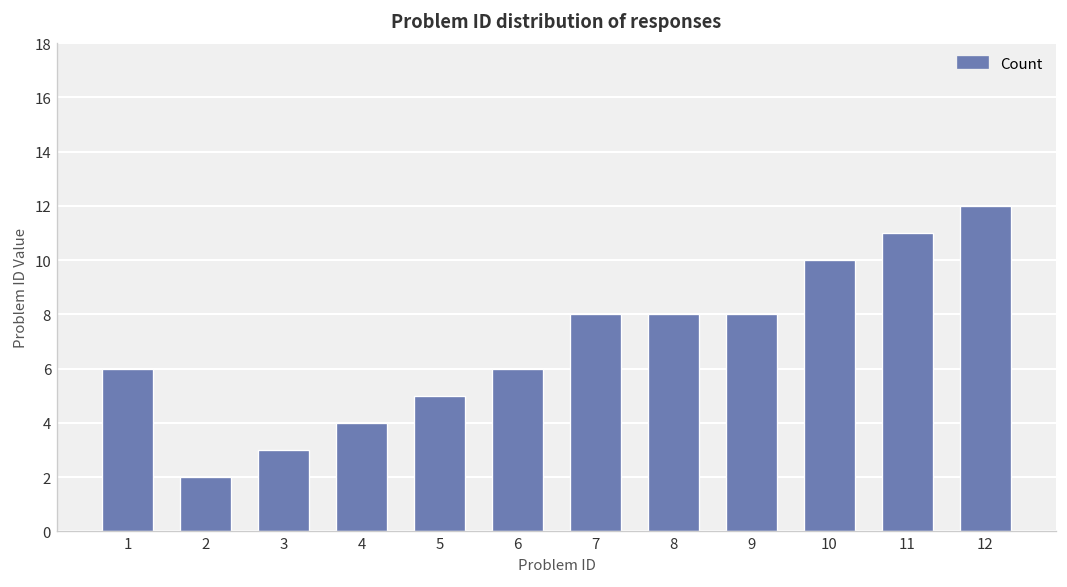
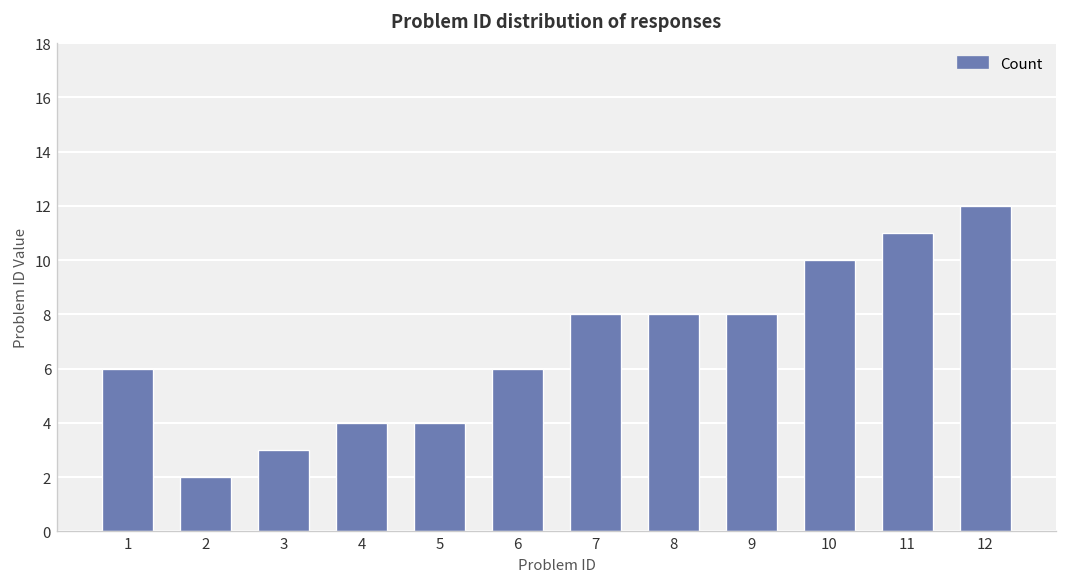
  {
    "1": 6,
    "2": 2,
    "3": 3,
    "4": 4,
-   "5": 5,
+   "5": 4,
    "6": 6,
    "7": 8,
    "8": 8,
    "9": 8,
    "10": 10,
    "11": 11,
    "12": 12
  }
